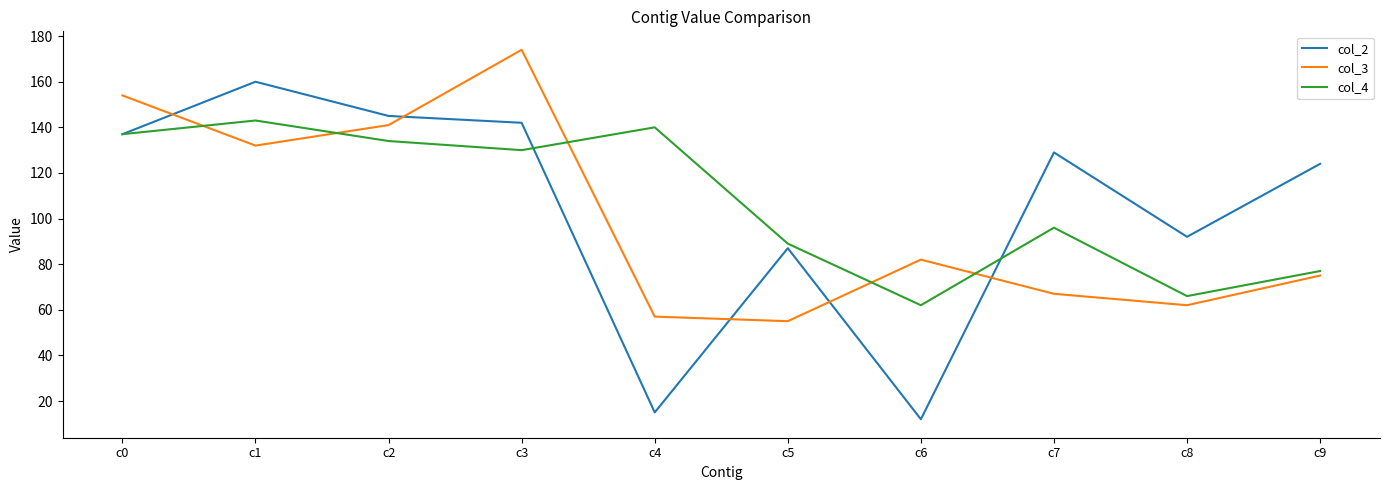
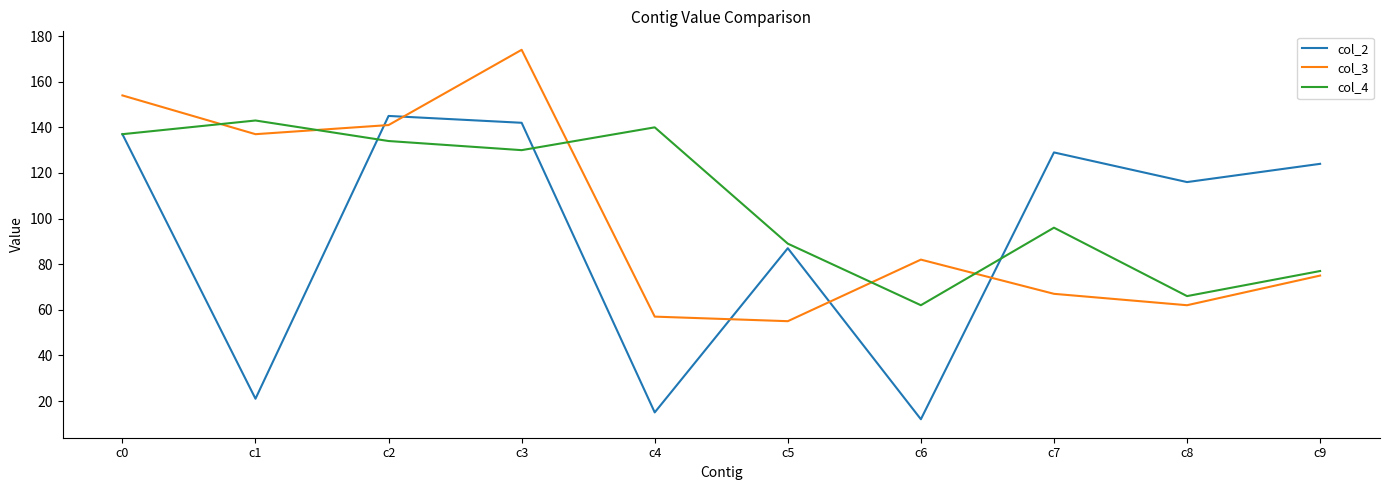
  {
    "col_2": {
-     "c1": 160,
+     "c1": 21,
      "c2": 145,
      "c3": 142,
      "c4": 15,
      "c5": 87,
      "c6": 12,
      "c7": 129,
-     "c8": 92,
+     "c8": 116,
      "c9": 124
    },
    "col_3": {
      "c0": 154,
-     "c1": 132,
+     "c1": 137,
      "c2": 141,
      "c3": 174,
      "c4": 57,
      "c5": 55,
      "c6": 82,
      "c7": 67,
      "c8": 62,
      "c9": 75
    },
    "col_4": {
      "c1": 143,
      "c2": 134,
      "c3": 130,
      "c4": 140,
      "c5": 89,
      "c6": 62,
      "c7": 96,
      "c8": 66,
      "c9": 77
    }
  }
